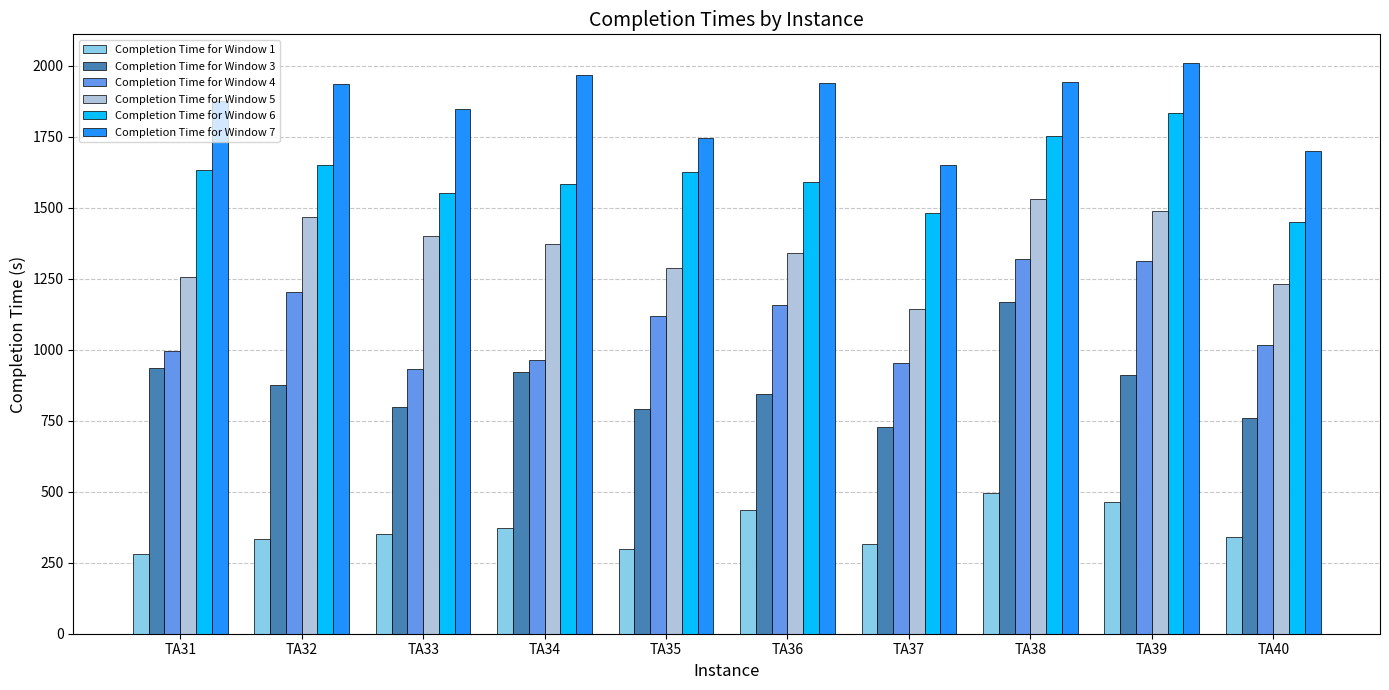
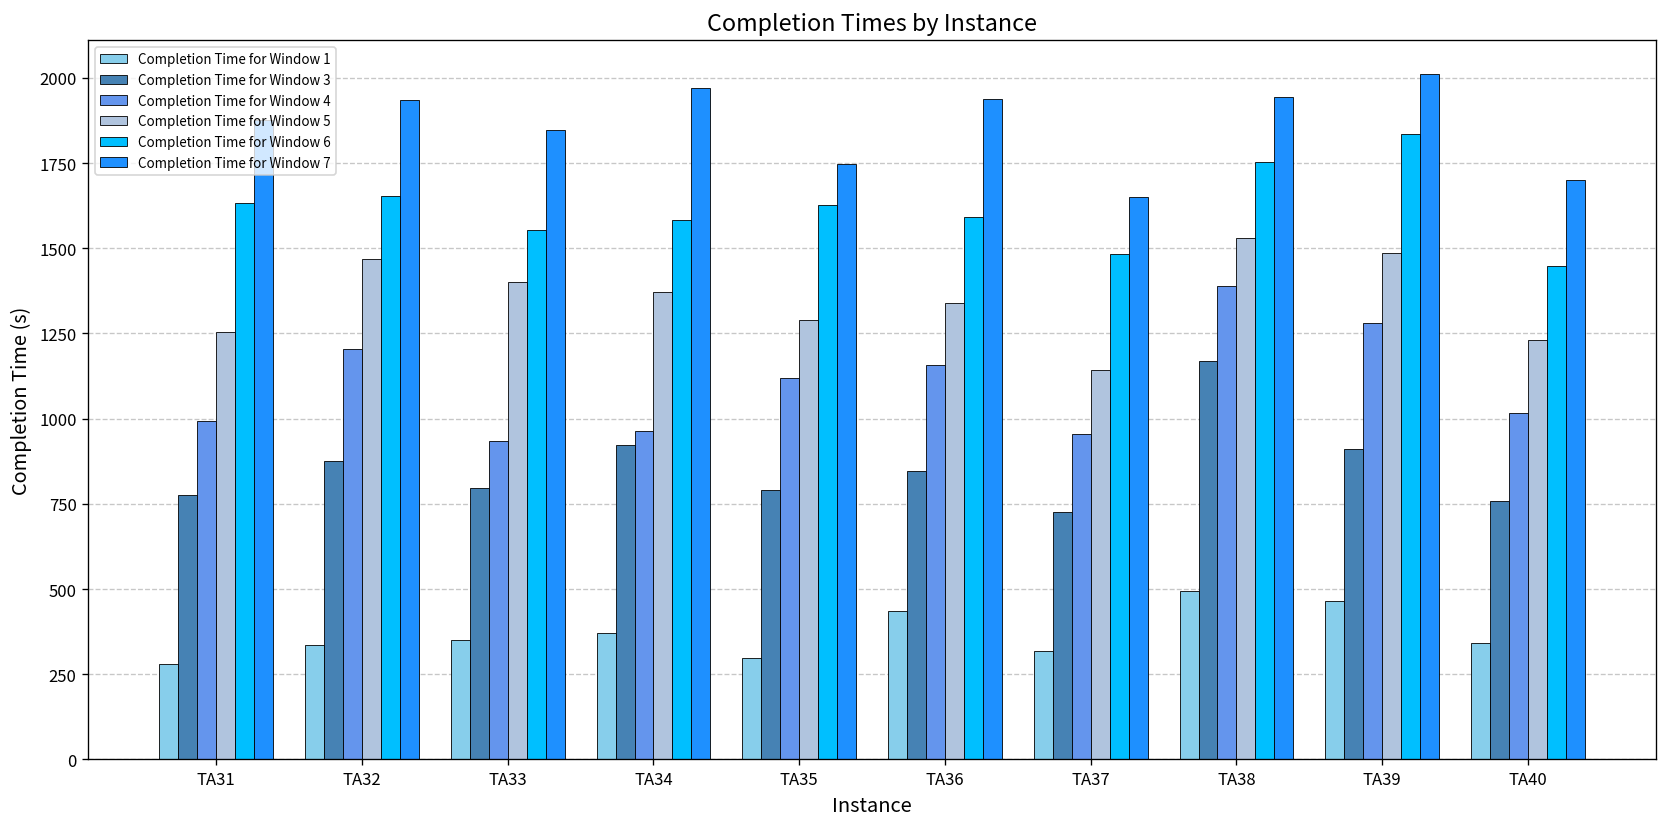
  {
    "Completion Time for Window 3": {
-     "TA31": 930,
+     "TA31": 780,
      "TA32": 880,
      "TA33": 800,
      "TA34": 920,
      "TA35": 790,
      "TA36": 850,
      "TA37": 730,
      "TA38": 1170,
      "TA39": 910,
      "TA40": 760
    },
    "Completion Time for Window 4": {
      "TA31": 990,
      "TA32": 1200,
      "TA33": 930,
      "TA34": 960,
      "TA35": 1120,
      "TA36": 1160,
      "TA37": 950,
-     "TA38": 1320,
-     "TA39": 1310,
+     "TA38": 1390,
+     "TA39": 1280,
      "TA40": 1020
    }
  }
